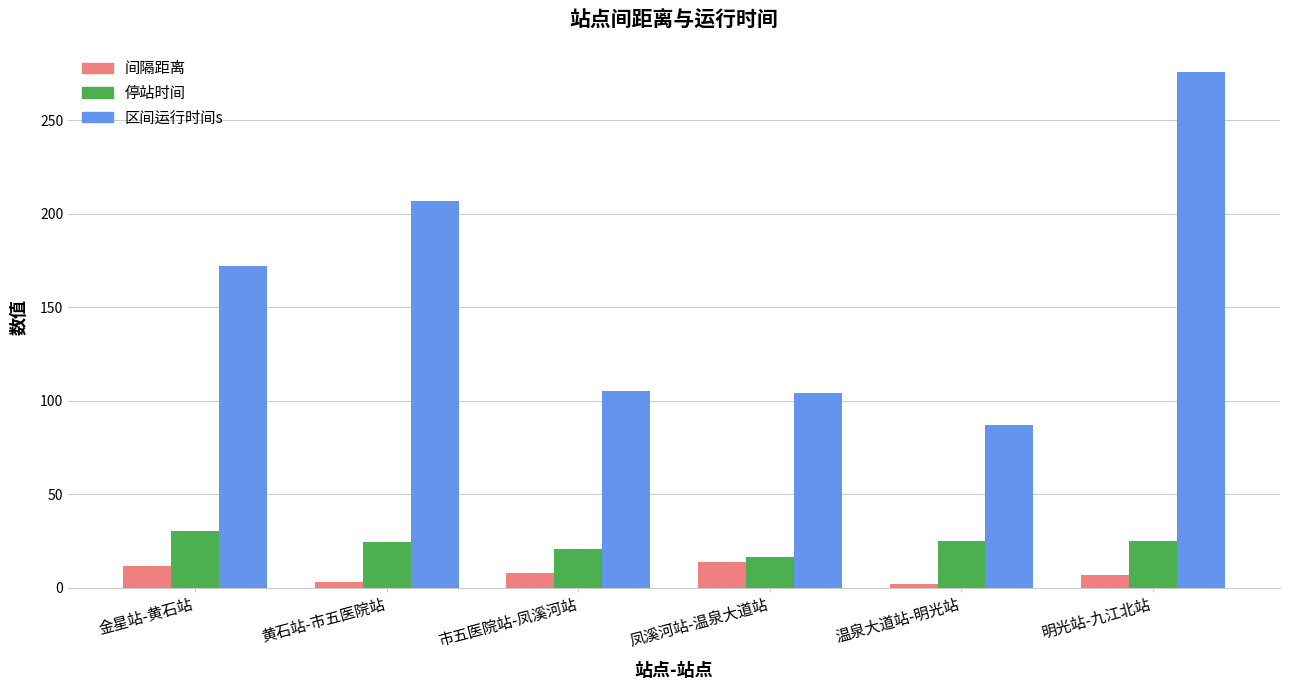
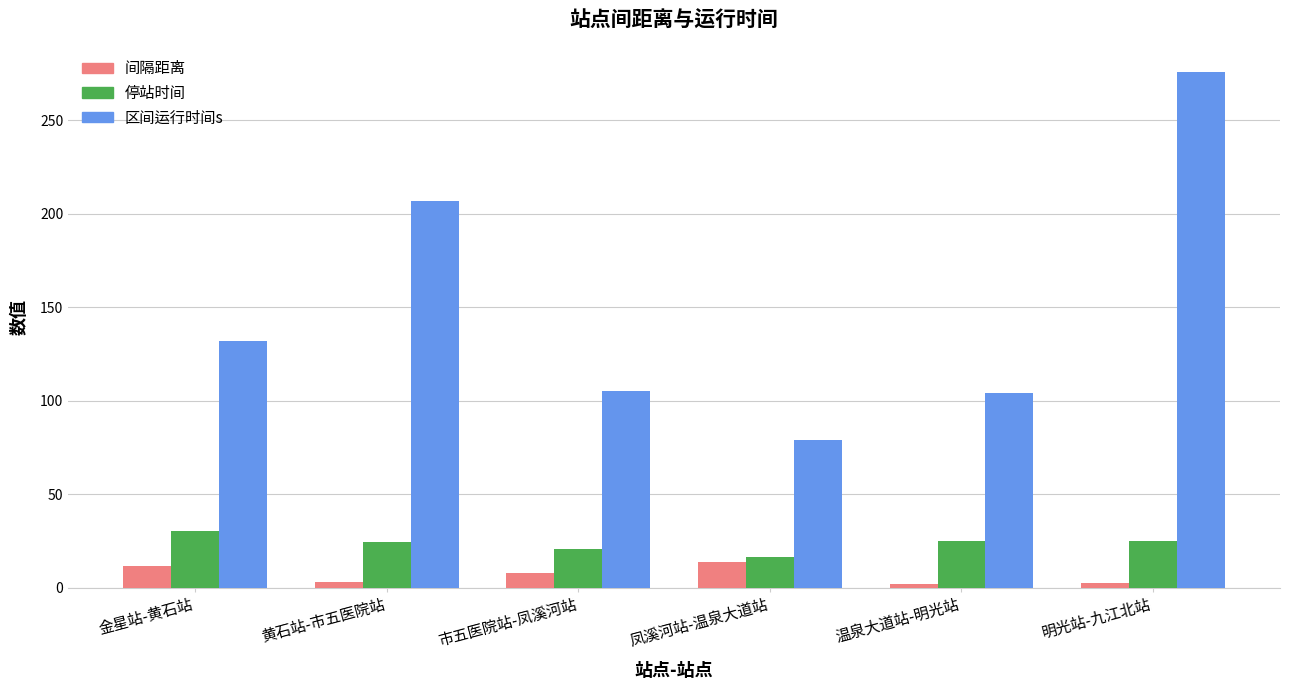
  {
    "间隔距离": {
      "金星站-黄石站": 12,
      "黄石站-市五医院站": 3,
      "市五医院站-凤溪河站": 8,
      "凤溪河站-温泉大道站": 14,
      "温泉大道站-明光站": 2,
-     "明光站-九江北站": 7
+     "明光站-九江北站": 2
    },
    "停站时间": {
      "金星站-黄石站": 30,
      "黄石站-市五医院站": 25,
      "市五医院站-凤溪河站": 20,
      "凤溪河站-温泉大道站": 16,
      "温泉大道站-明光站": 25,
      "明光站-九江北站": 25
    },
    "区间运行时间s": {
-     "金星站-黄石站": 172,
+     "金星站-黄石站": 132,
      "黄石站-市五医院站": 207,
      "市五医院站-凤溪河站": 105,
-     "凤溪河站-温泉大道站": 104,
-     "温泉大道站-明光站": 87,
+     "凤溪河站-温泉大道站": 79,
+     "温泉大道站-明光站": 104,
      "明光站-九江北站": 276
    }
  }
